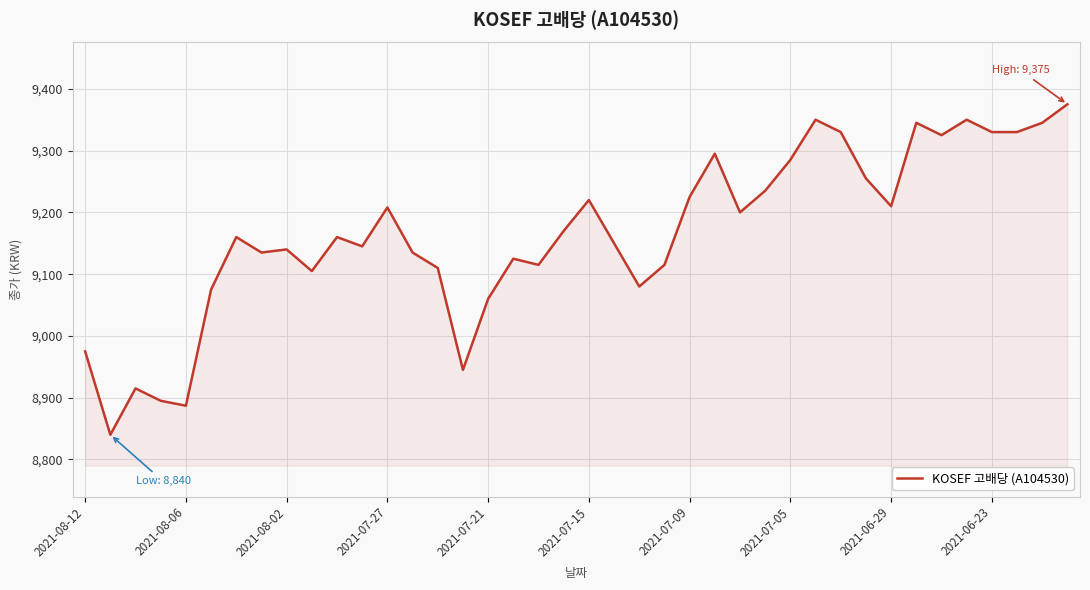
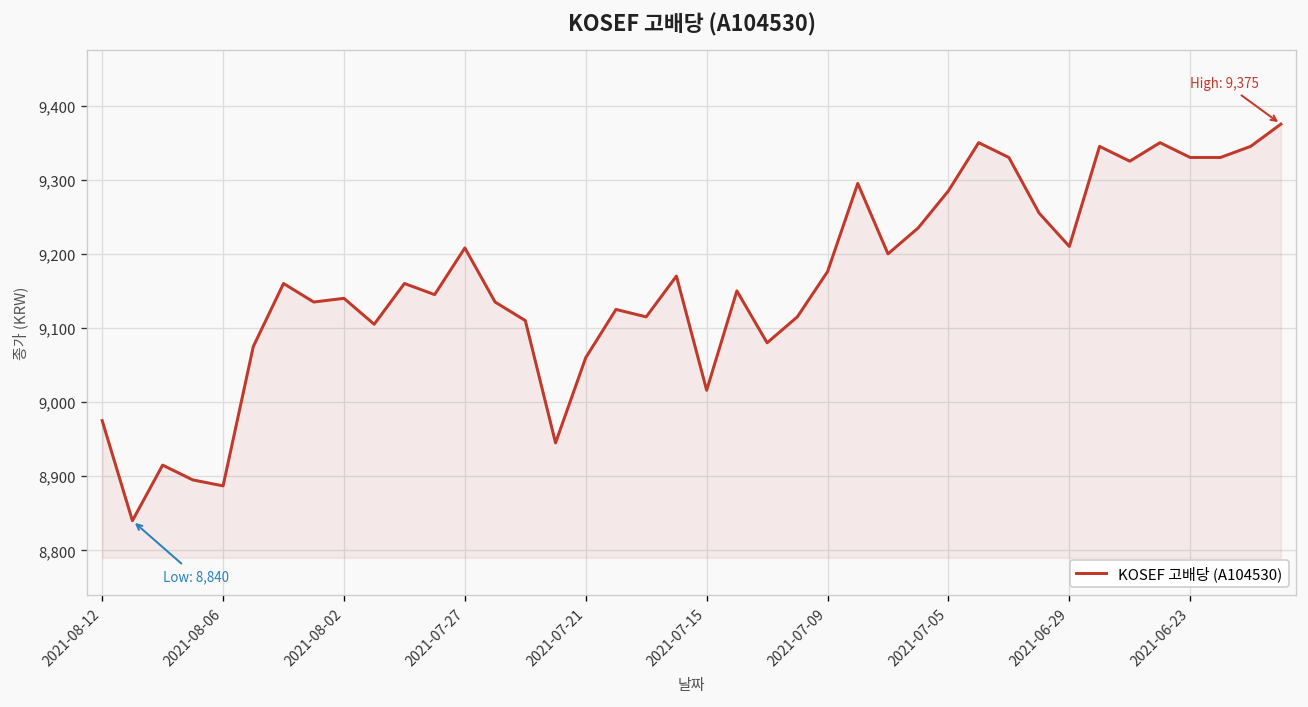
  {
    "2021-08-12": "8,980",
    "2021-08-06": "8,890",
    "2021-08-02": "9,140",
    "2021-07-27": "9,210",
    "2021-07-21": "9,060",
-   "2021-07-15": "9,220",
-   "2021-07-09": "9,230",
+   "2021-07-15": "9,020",
+   "2021-07-09": "9,180",
    "2021-07-05": "9,290",
    "2021-06-29": "9,210",
    "2021-06-23": "9,330"
  }
